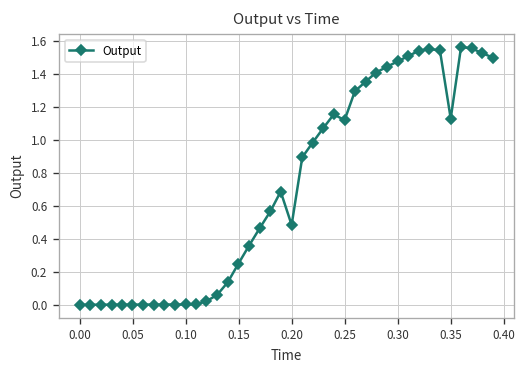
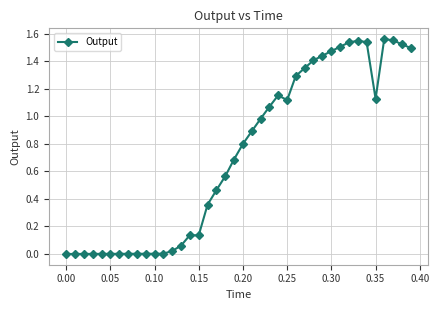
  {
    "0.00": 0.00,
    "0.05": 0.00,
-   "0.15": 0.25,
-   "0.20": 0.48,
+   "0.15": 0.14,
+   "0.20": 0.80,
    "0.25": 1.12,
    "0.30": 1.48,
    "0.35": 1.13
  }
